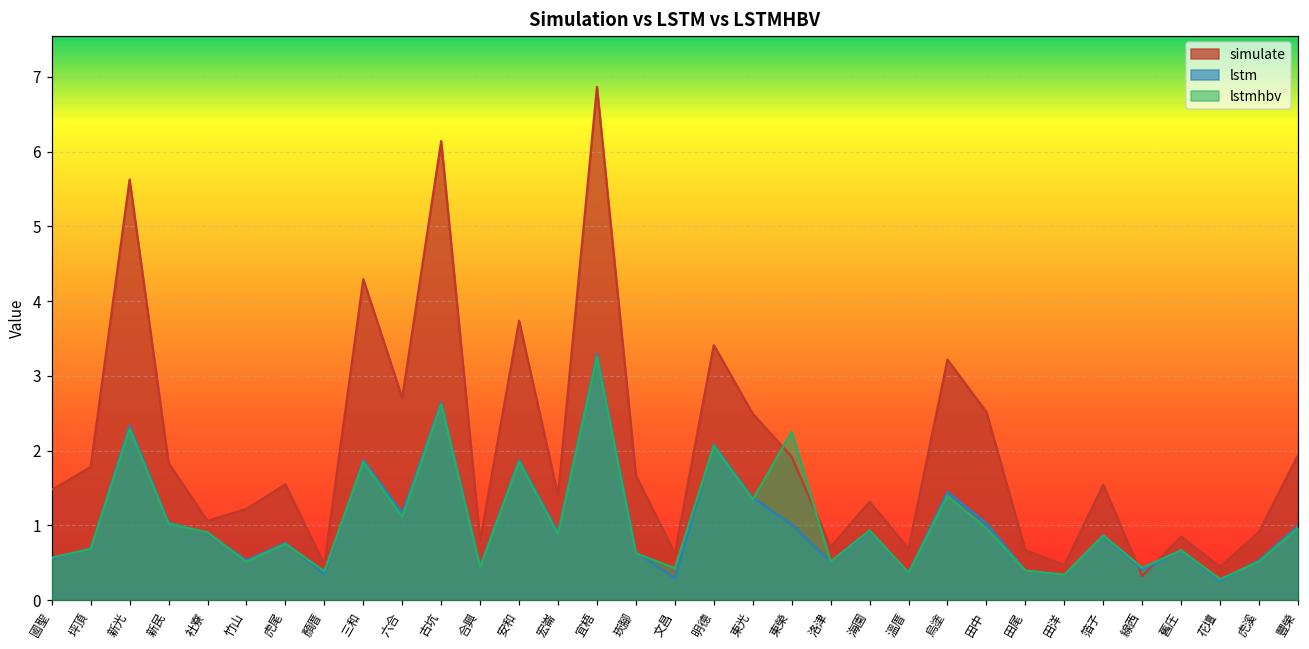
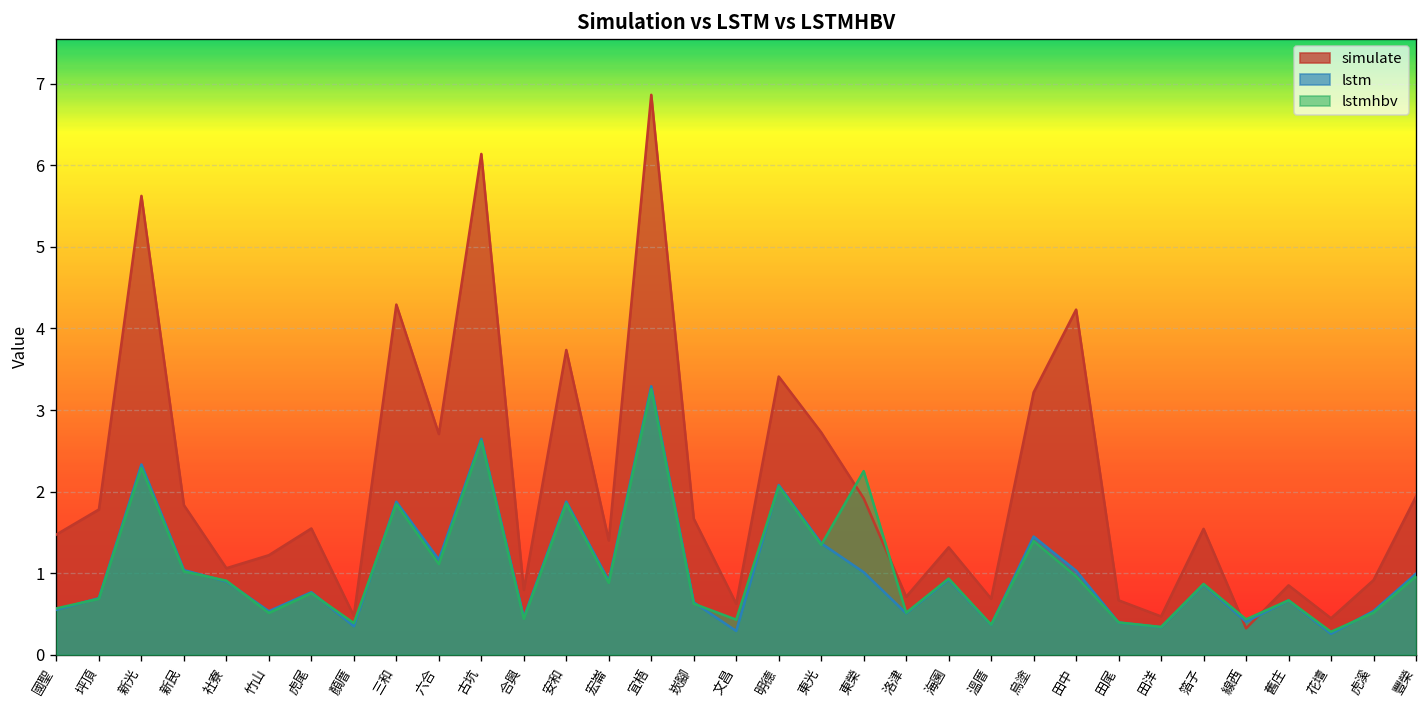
  {
    "simulate": {
      "國聖": 1.5,
      "坪頂": 1.8,
      "新光": 5.6,
      "新民": 1.8,
      "社寮": 1.1,
      "竹山": 1.2,
      "虎尾": 1.5,
      "顏厝": 0.5,
      "三和": 4.3,
      "六合": 2.7,
      "古坑": 6.1,
      "合興": 0.8,
      "安和": 3.7,
      "宏崙": 1.4,
      "宜梧": 6.9,
      "崁腳": 1.7,
      "文昌": 0.6,
      "明德": 3.4,
-     "東光": 2.5,
+     "東光": 2.7,
      "東榮": 1.9,
      "洛津": 0.7,
      "海園": 1.3,
      "溫厝": 0.7,
      "烏塗": 3.2,
-     "田中": 2.5,
+     "田中": 4.2,
      "田尾": 0.7,
      "田洋": 0.5,
      "箔子": 1.5,
      "線西": 0.3,
      "舊庄": 0.9,
      "花壇": 0.4,
      "虎溪": 0.9,
      "豐榮": 1.9
    },
    "lstm": {
      "新光": 2.3,
      "顏厝": 0.4,
      "六合": 1.2,
      "文昌": 0.3,
      "東榮": 1.0,
      "烏塗": 1.5,
      "田中": 1.0
    },
    "lstmhbv": {
      "新光": 2.3,
      "顏厝": 0.4,
      "六合": 1.1,
      "文昌": 0.4,
      "東榮": 2.3,
      "烏塗": 1.4,
      "田中": 1.0
    }
  }
